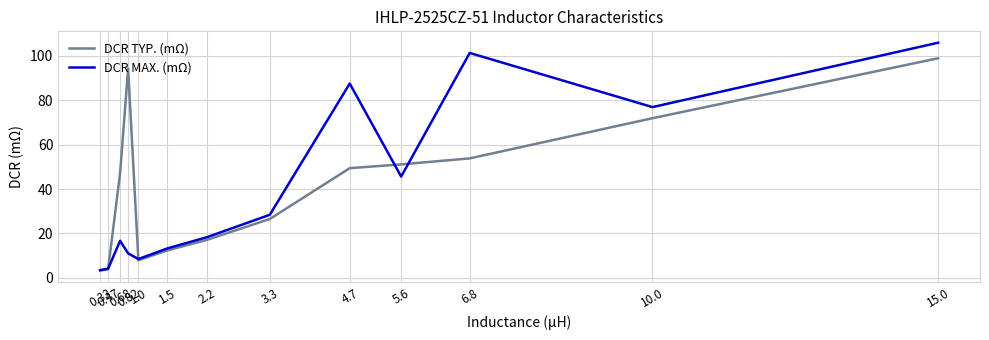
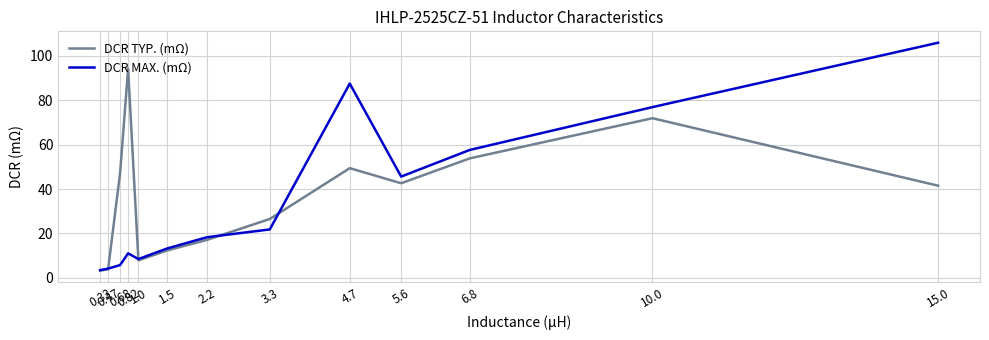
  {
    "DCR TYP. (mΩ)": {
      "0.68": 47,
      "0.82": 94,
      "2.2": 17,
      "3.3": 27,
      "4.7": 49,
-     "5.6": 51,
+     "5.6": 43,
      "6.8": 54,
      "10.0": 72,
-     "15.0": 99
+     "15.0": 42
    },
    "DCR MAX. (mΩ)": {
-     "0.68": 17,
+     "0.68": 6,
      "0.82": 11,
      "2.2": 18,
-     "3.3": 28,
+     "3.3": 22,
      "4.7": 88,
      "5.6": 46,
-     "6.8": 101,
+     "6.8": 58,
      "10.0": 77,
      "15.0": 106
    }
  }
